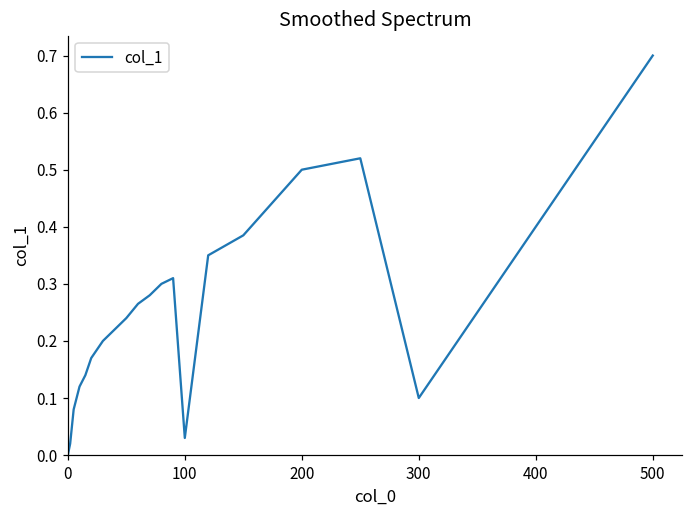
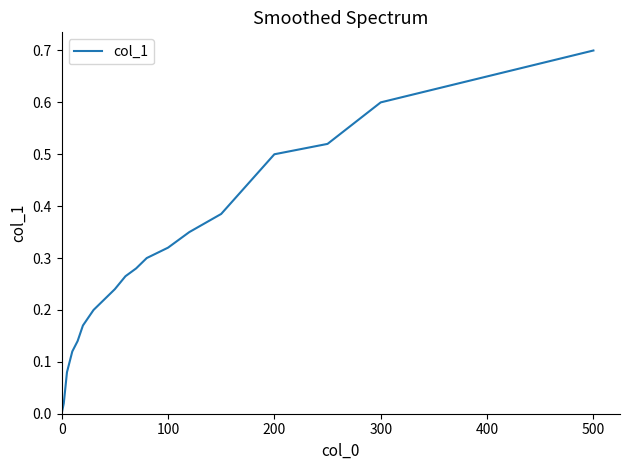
  {
    "0": 0.00,
-   "100": 0.03,
+   "100": 0.32,
    "200": 0.50,
-   "300": 0.1,
+   "300": 0.6,
    "500": 0.70
  }
